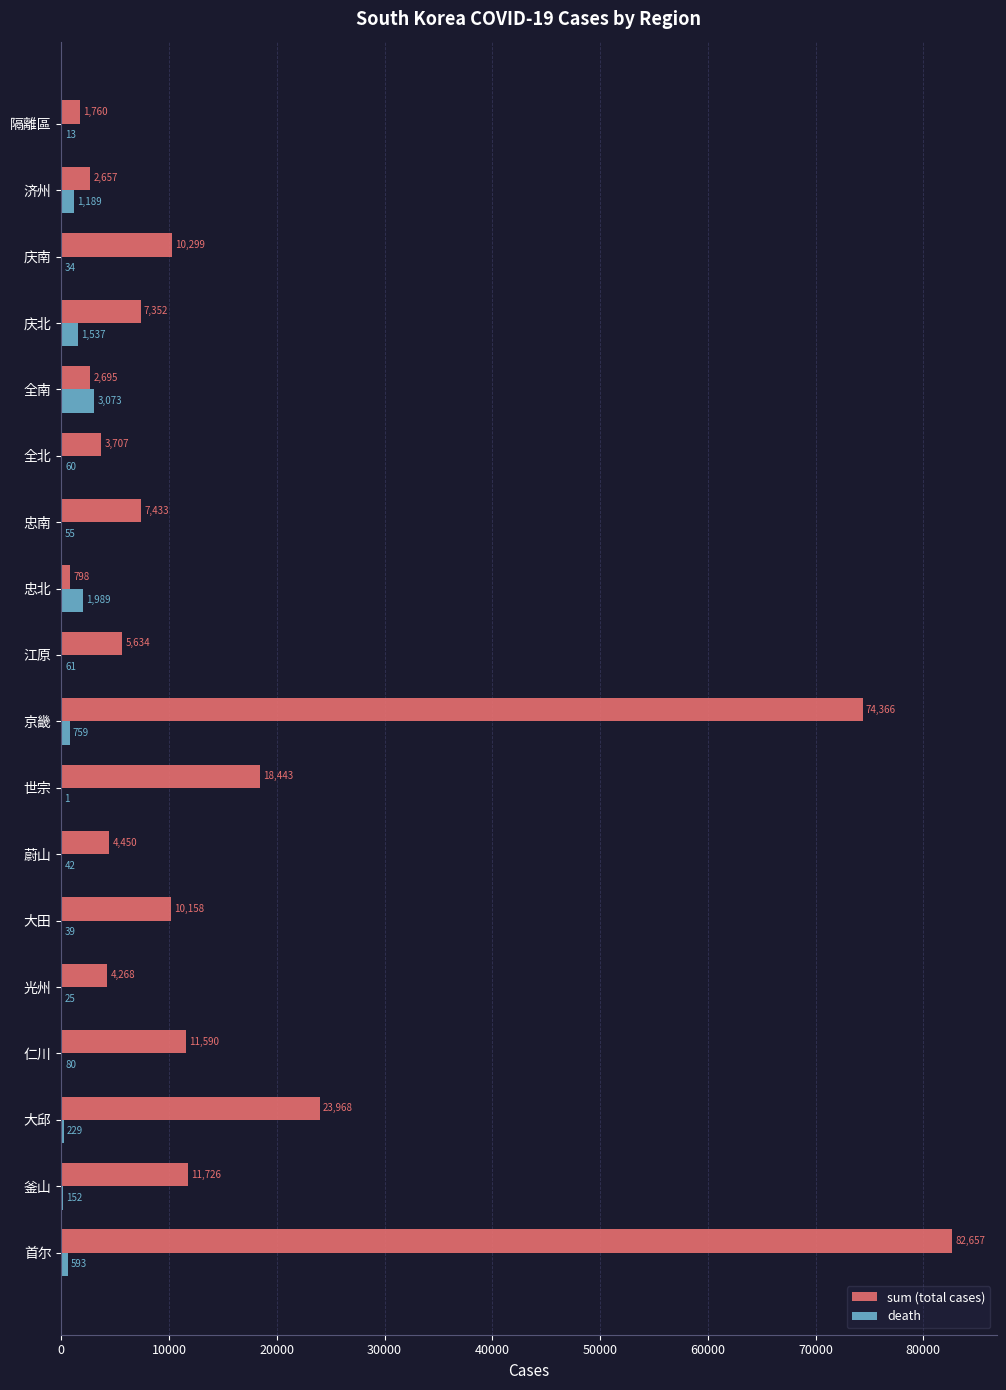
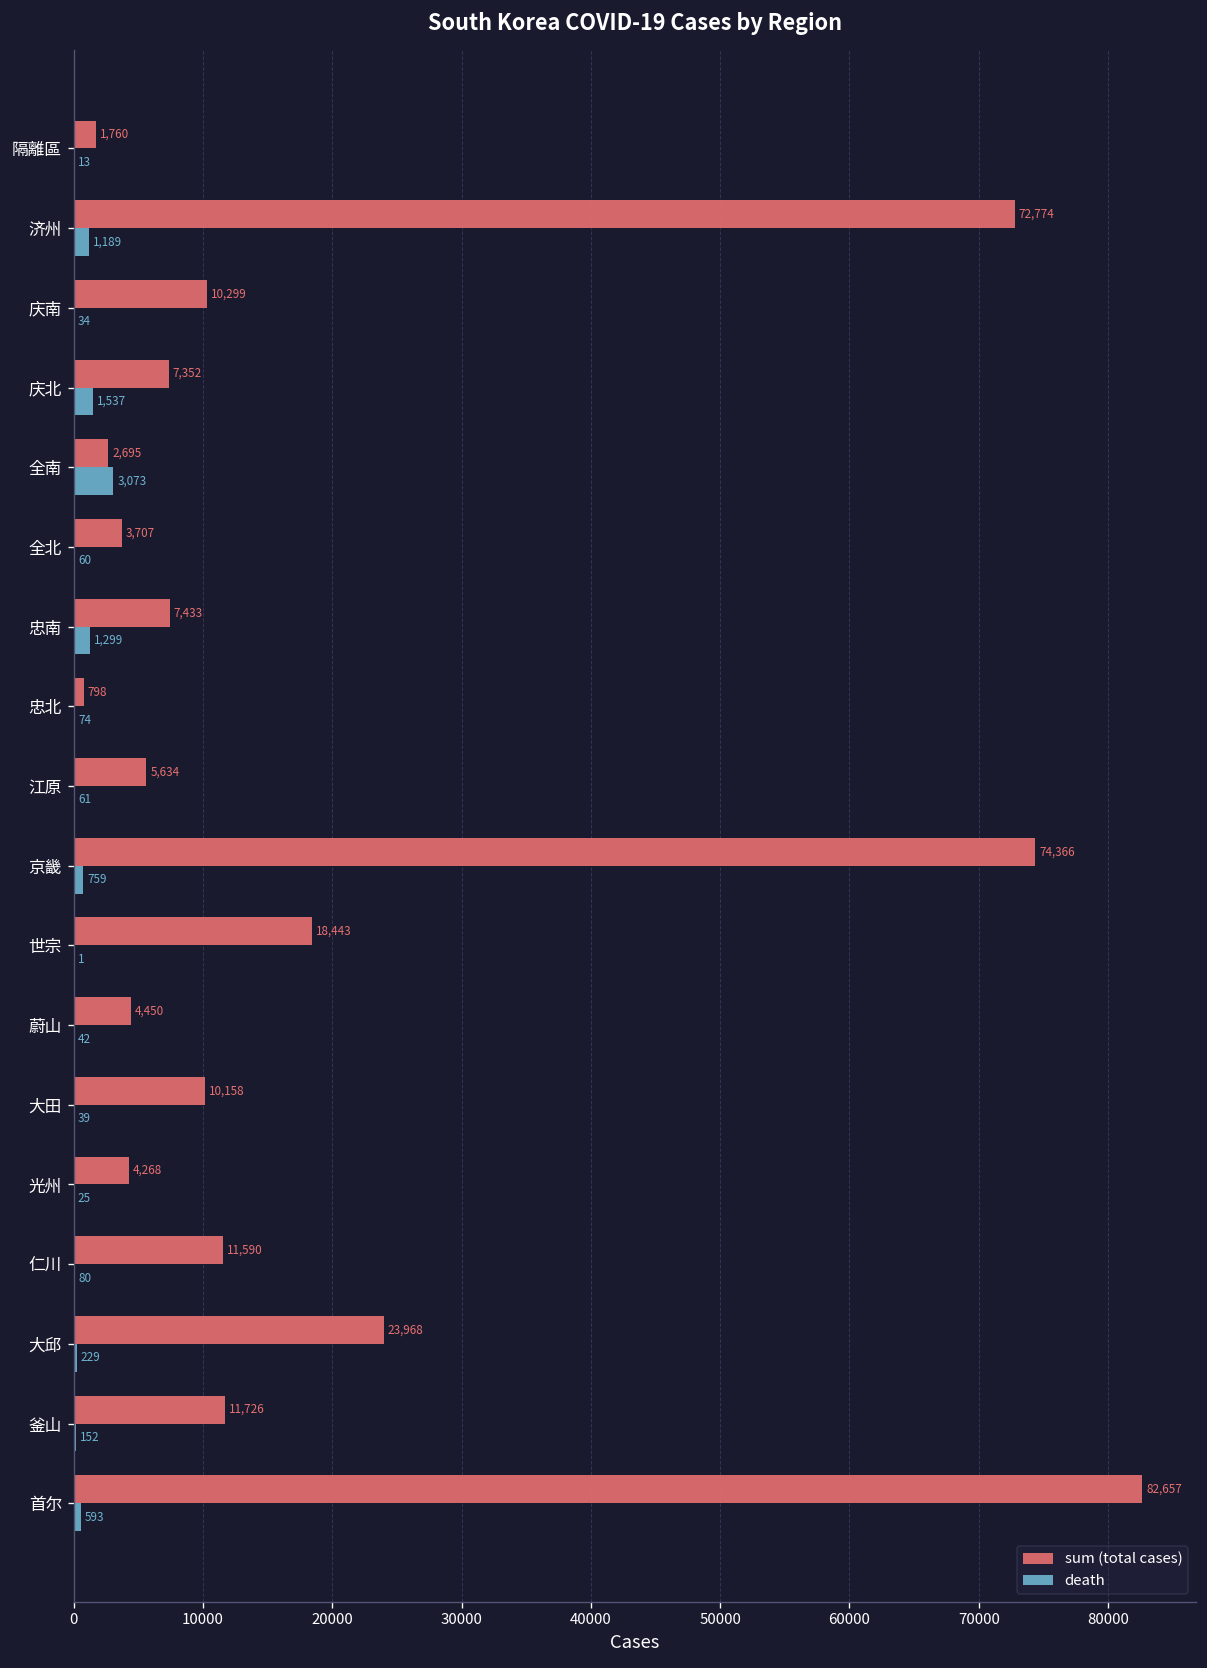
  {
    "sum (total cases)": {
      "隔離區": "1,760",
-     "济州": "2,657",
+     "济州": "72,774",
      "庆南": "10,299",
      "庆北": "7,352",
      "全南": "2,695",
      "全北": "3,707",
      "忠南": "7,433",
      "忠北": "798",
      "江原": "5,634",
      "京畿": "74,366",
      "世宗": "18,443",
      "蔚山": "4,450",
      "大田": "10,158",
      "光州": "4,268",
      "仁川": "11,590",
      "大邱": "23,968",
      "釜山": "11,726",
      "首尔": "82,657"
    },
    "death": {
      "隔離區": "13",
      "济州": "1,189",
      "庆南": "34",
      "庆北": "1,537",
      "全南": "3,073",
      "全北": "60",
-     "忠南": "55",
-     "忠北": "1,989",
+     "忠南": "1,299",
+     "忠北": "74",
      "江原": "61",
      "京畿": "759",
      "世宗": "1",
      "蔚山": "42",
      "大田": "39",
      "光州": "25",
      "仁川": "80",
      "大邱": "229",
      "釜山": "152",
      "首尔": "593"
    }
  }
